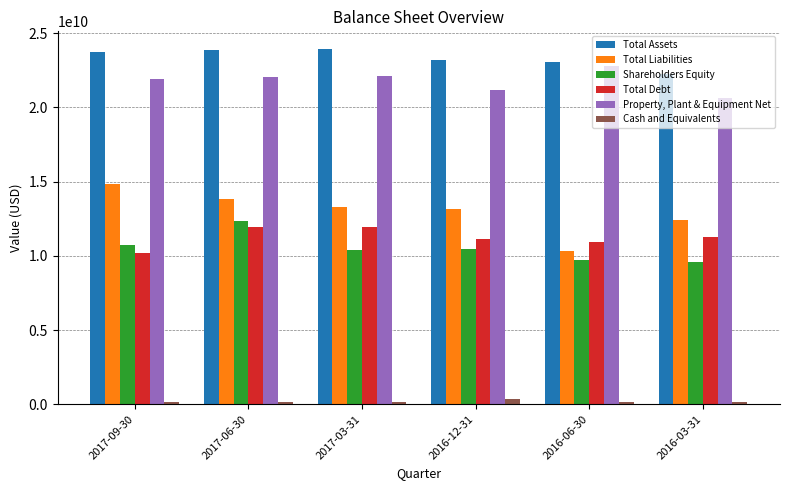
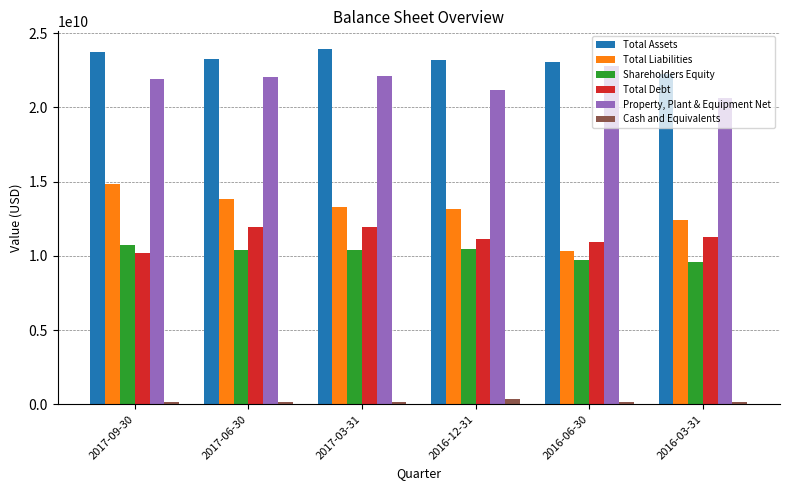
  {
    "Total Assets": {
      "2017-09-30": 23700000000,
-     "2017-06-30": 23900000000,
+     "2017-06-30": 23200000000,
      "2017-03-31": 23900000000,
      "2016-12-31": 23200000000,
      "2016-06-30": 23100000000
    },
    "Total Liabilities": {
      "2017-09-30": 14800000000,
      "2017-06-30": 13800000000,
      "2017-03-31": 13300000000,
      "2016-12-31": 13200000000,
      "2016-06-30": 10300000000,
      "2016-03-31": 12400000000
    },
    "Shareholders Equity": {
      "2017-09-30": 10700000000,
-     "2017-06-30": 12300000000,
+     "2017-06-30": 10400000000,
      "2017-03-31": 10400000000,
      "2016-12-31": 10500000000,
      "2016-06-30": 9700000000,
      "2016-03-31": 9600000000
    },
    "Total Debt": {
      "2017-09-30": 10200000000,
      "2017-06-30": 11900000000,
      "2017-03-31": 11900000000,
      "2016-12-31": 11100000000,
      "2016-06-30": 10900000000,
      "2016-03-31": 11200000000
    },
    "Property, Plant & Equipment Net": {
      "2017-09-30": 21900000000,
      "2017-06-30": 22100000000,
      "2017-03-31": 22100000000,
      "2016-12-31": 21200000000
    },
    "Cash and Equivalents": {
      "2017-06-30": 200000000,
      "2017-03-31": 200000000,
      "2016-12-31": 400000000
    }
  }
